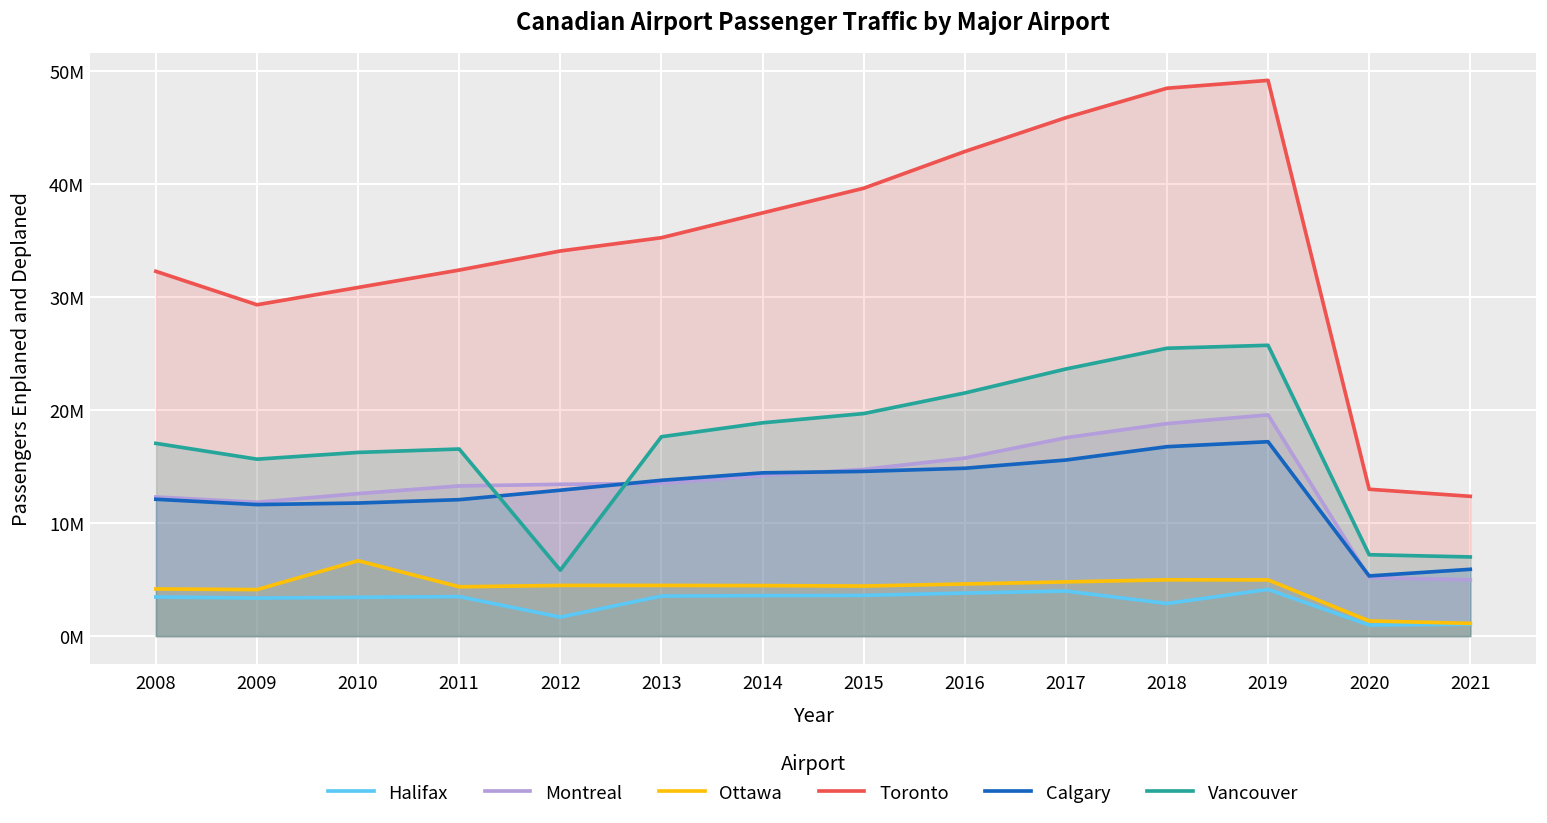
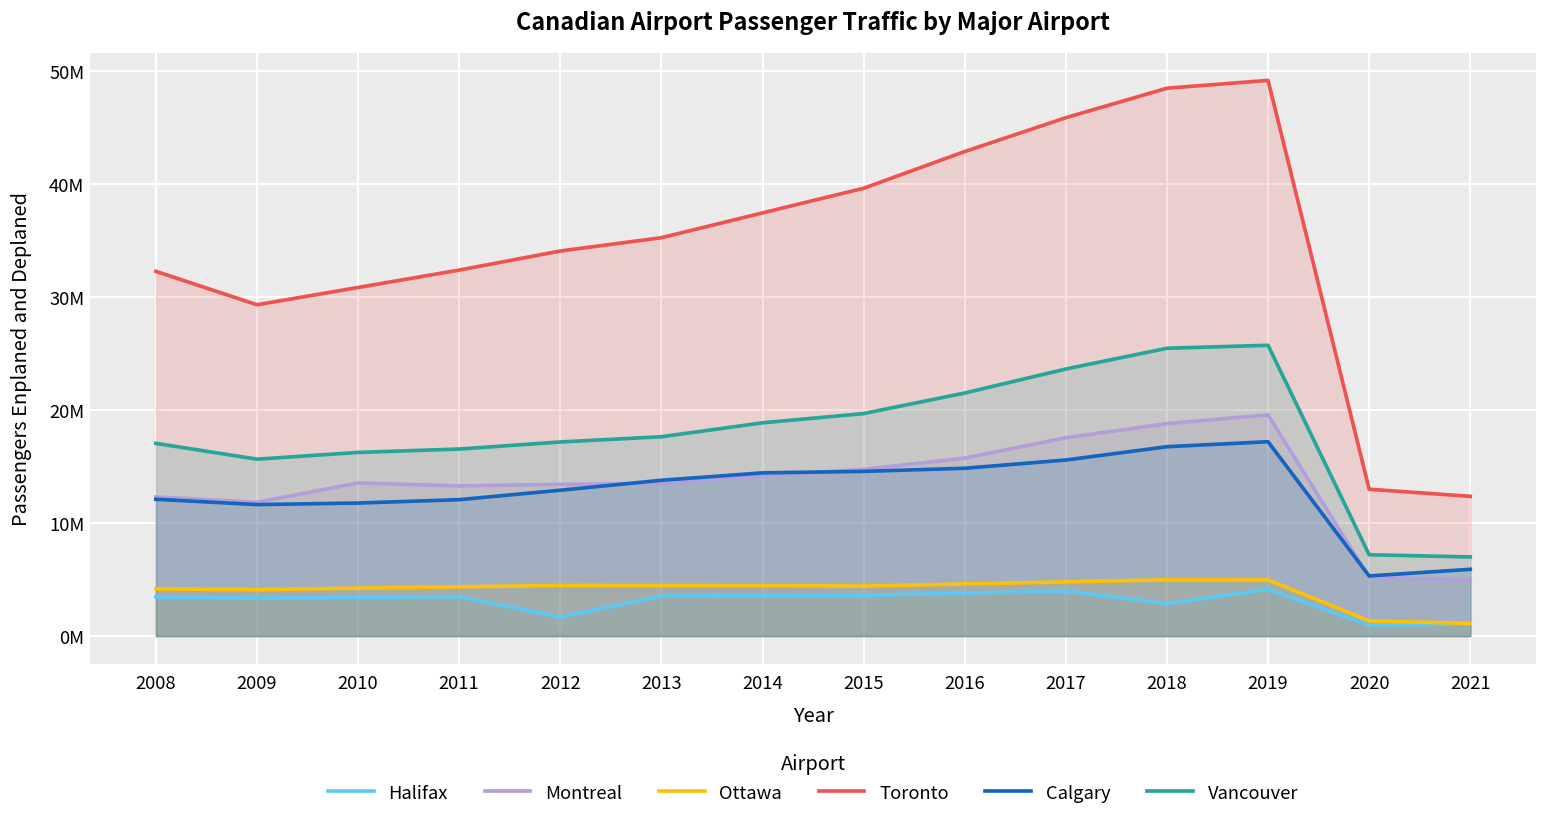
  {
    "Halifax": {
      "2008": 3000000,
      "2009": 3000000,
      "2010": 3000000,
      "2011": 3000000,
      "2012": 2000000,
      "2013": 4000000,
      "2014": 4000000,
      "2015": 4000000,
      "2016": 4000000,
      "2017": 4000000,
      "2018": 3000000,
      "2019": 4000000,
      "2020": 1000000
    },
    "Montreal": {
-     "2010": 13000000,
+     "2010": 14000000,
      "2011": 13000000,
      "2012": 13000000,
      "2016": 16000000,
      "2017": 18000000,
      "2018": 19000000,
      "2019": 20000000,
      "2021": 5000000
    },
    "Ottawa": {
      "2008": 4000000,
      "2009": 4000000,
-     "2010": 7000000,
+     "2010": 4000000,
      "2011": 4000000,
      "2012": 4000000,
      "2013": 4000000,
      "2014": 4000000,
      "2015": 4000000,
      "2016": 5000000,
      "2017": 5000000,
      "2018": 5000000,
      "2019": 5000000,
      "2020": 1000000
    },
    "Toronto": {
      "2008": 32000000,
      "2009": 29000000,
      "2010": 31000000,
      "2011": 32000000,
      "2012": 34000000,
      "2013": 35000000,
      "2014": 37000000,
      "2015": 40000000,
      "2016": 43000000,
      "2017": 46000000,
      "2018": 48000000,
      "2019": 49000000,
      "2020": 13000000,
      "2021": 12000000
    },
    "Calgary": {
      "2010": 12000000,
      "2011": 12000000,
      "2012": 13000000,
      "2016": 15000000,
      "2017": 16000000,
      "2018": 17000000,
      "2019": 17000000,
      "2021": 6000000
    },
    "Vancouver": {
      "2008": 17000000,
      "2009": 16000000,
      "2010": 16000000,
      "2011": 17000000,
-     "2012": 6000000,
+     "2012": 17000000,
      "2013": 18000000,
      "2014": 19000000,
      "2015": 20000000,
      "2016": 22000000,
      "2017": 24000000,
      "2018": 25000000,
      "2019": 26000000,
      "2020": 7000000,
      "2021": 7000000
    }
  }
